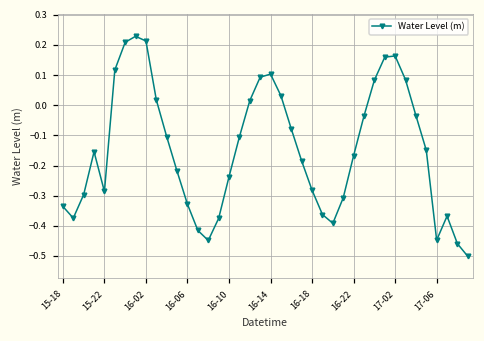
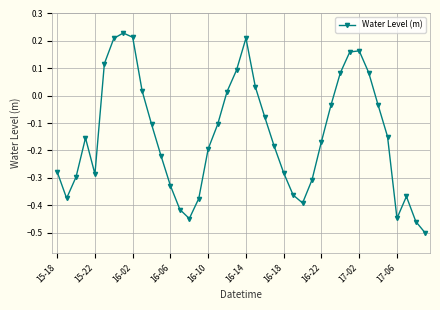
  {
-   "15-18": -0.34,
+   "15-18": -0.28,
    "15-22": -0.29,
    "16-02": 0.21,
    "16-06": -0.33,
-   "16-10": -0.24,
-   "16-14": 0.10,
+   "16-10": -0.19,
+   "16-14": 0.21,
    "16-18": -0.28,
    "16-22": -0.17,
    "17-02": 0.16,
    "17-06": -0.45
  }
